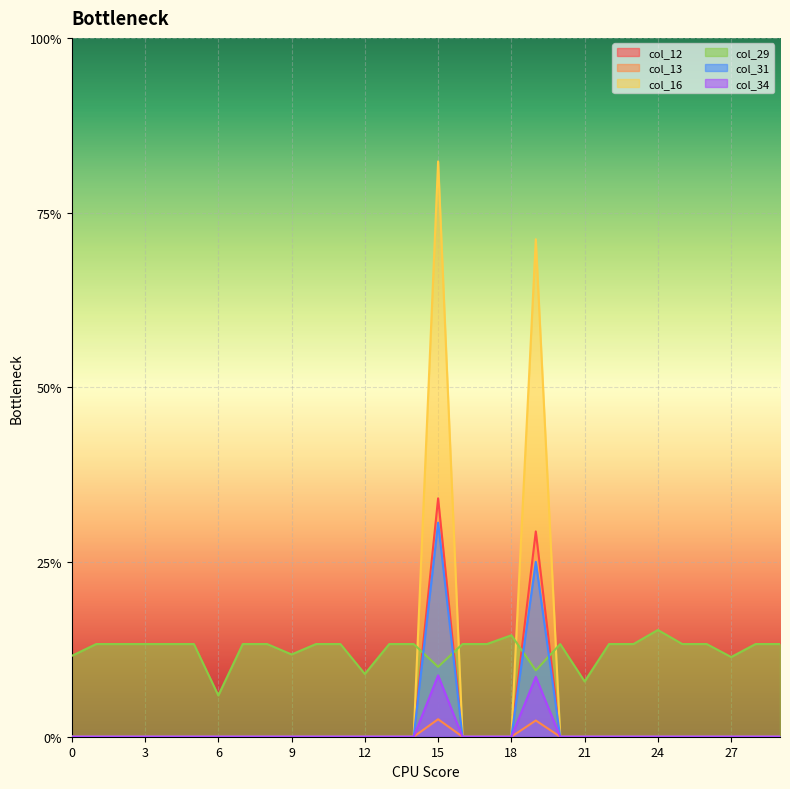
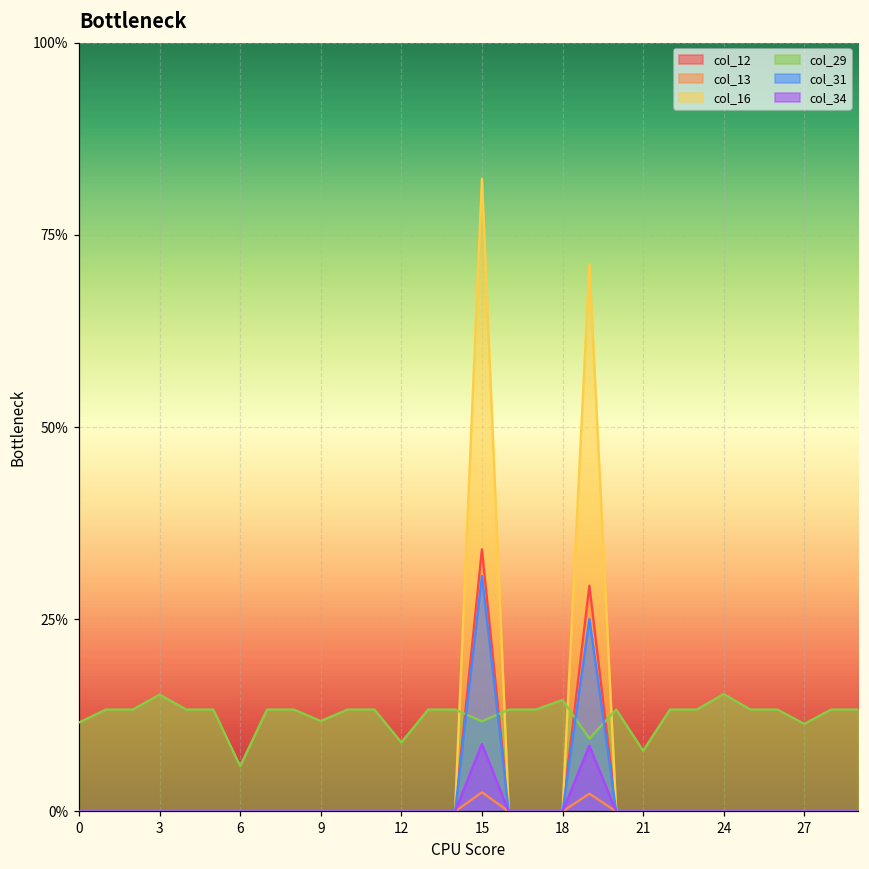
  {
    "col_29": {
      "0": "12%",
-     "3": "13%",
+     "3": "15%",
      "6": "6%",
      "9": "12%",
      "12": "9%",
-     "15": "10%",
+     "15": "12%",
      "18": "15%",
      "21": "8%",
      "24": "15%",
      "27": "11%"
    },
    "col_31": {
      "15": "31%"
    },
    "col_34": {
      "15": "9%"
    }
  }
